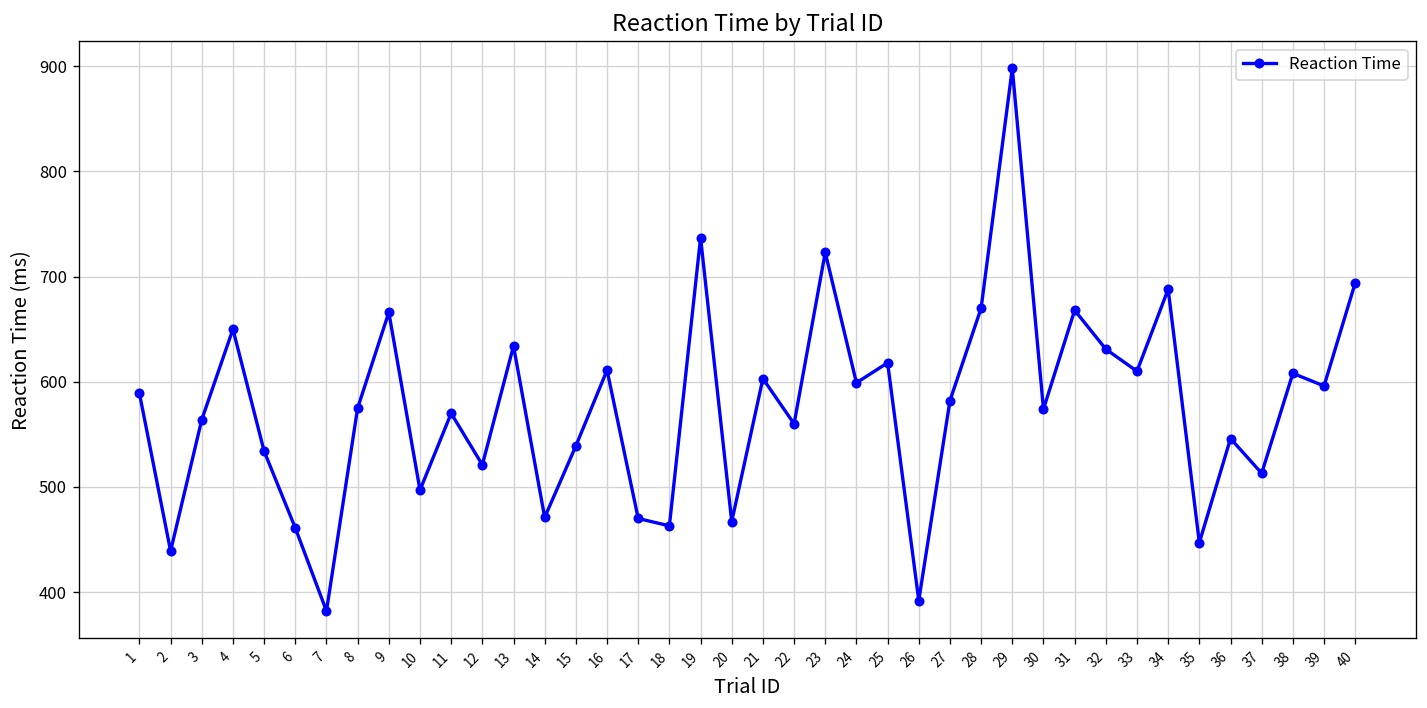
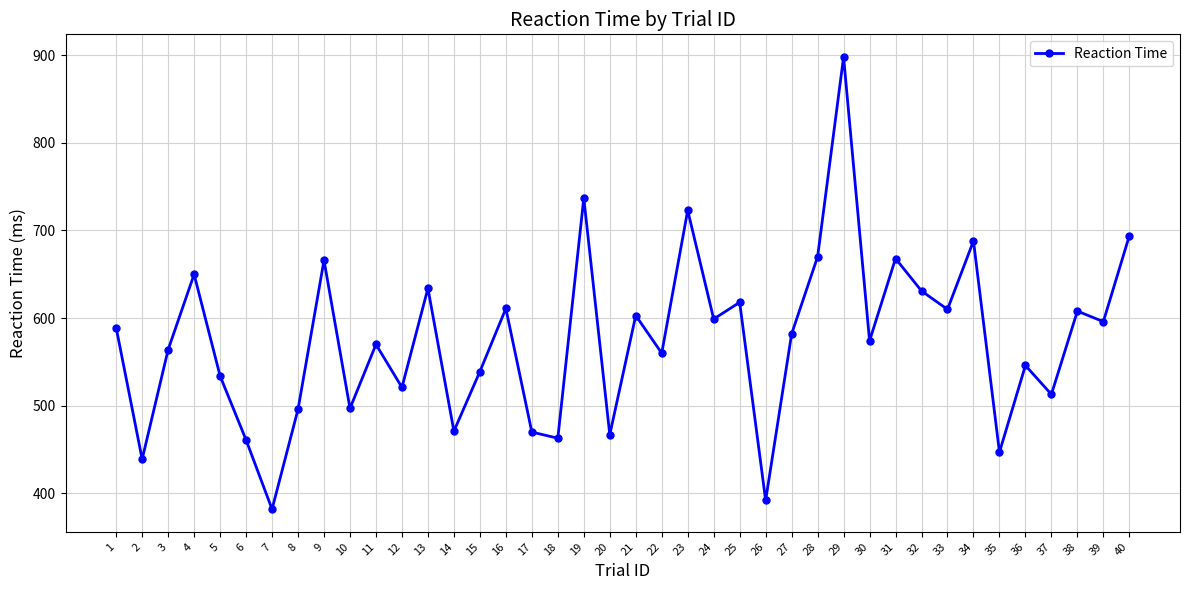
  {
    "1": 590,
    "2": 440,
    "3": 560,
    "4": 650,
    "5": 530,
    "6": 460,
    "7": 380,
-   "8": 580,
+   "8": 500,
    "9": 670,
    "10": 500,
    "11": 570,
    "12": 520,
    "13": 630,
    "14": 470,
    "15": 540,
    "16": 610,
    "17": 470,
    "18": 460,
    "19": 740,
    "20": 470,
    "21": 600,
    "22": 560,
    "23": 720,
    "24": 600,
    "25": 620,
    "26": 390,
    "27": 580,
    "28": 670,
    "29": 900,
    "30": 570,
    "31": 670,
    "32": 630,
    "33": 610,
    "34": 690,
    "35": 450,
    "36": 550,
    "37": 510,
    "38": 610,
    "39": 600,
    "40": 690
  }
